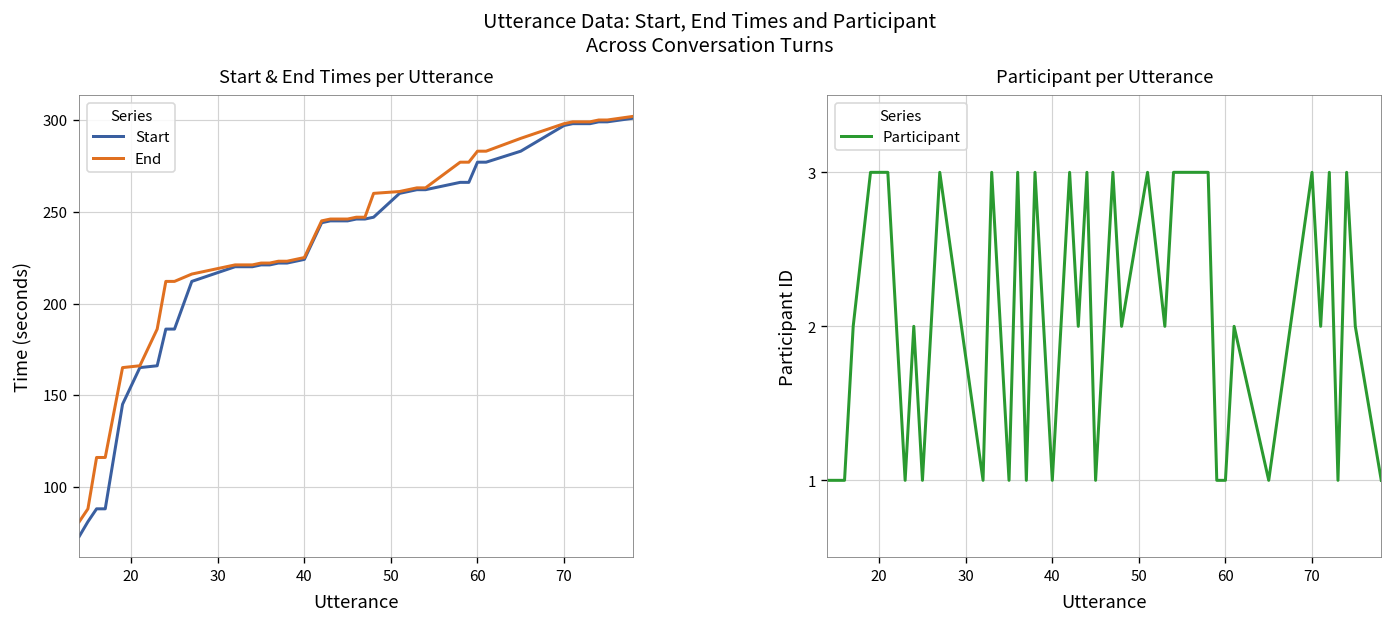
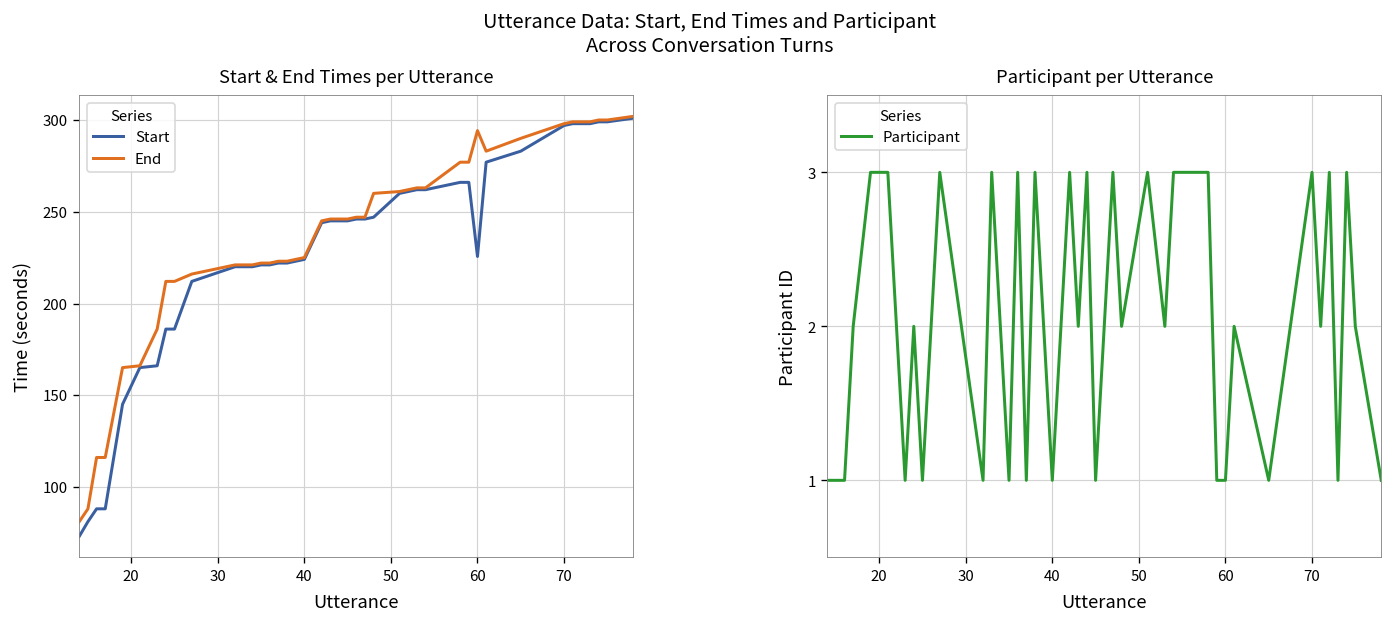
  {
    "Start & End Times per Utterance": {
      "Start": {
-       "60": 277
+       "60": 226
      },
      "End": {
-       "60": 283
+       "60": 294
      }
    },
    "Participant per Utterance": {
      "40": 1.00,
      "60": 1.00,
      "70": 3.00
    }
  }
